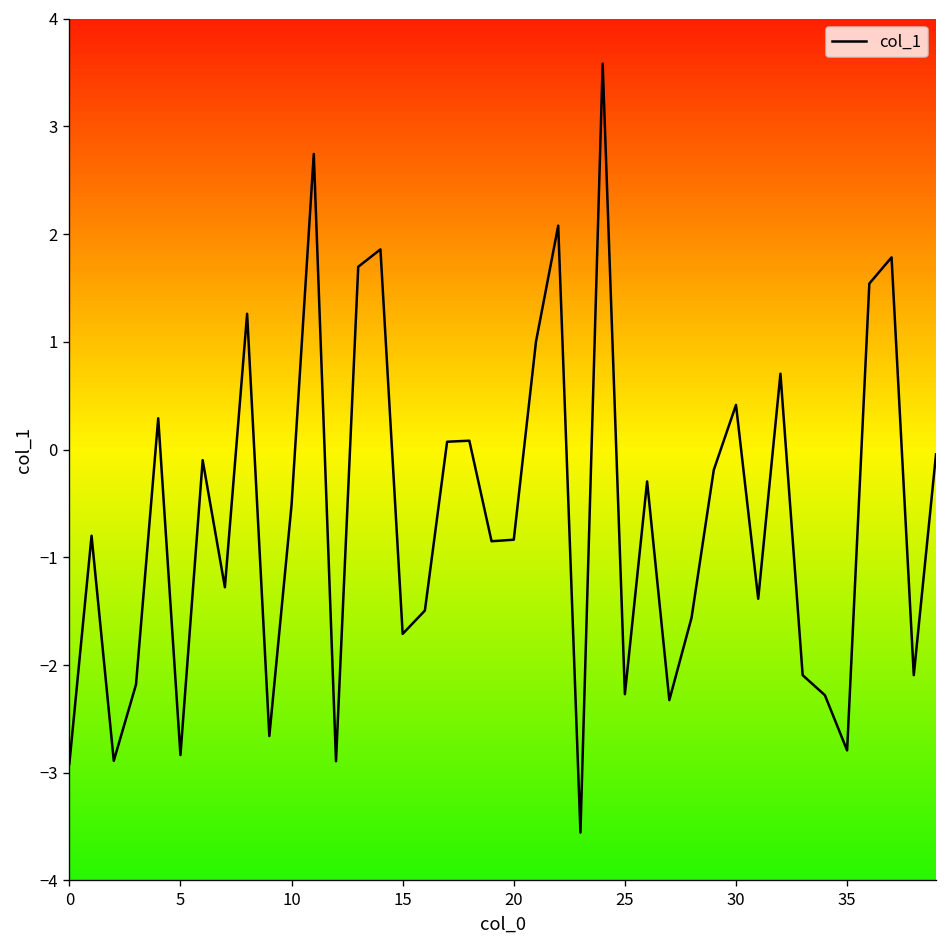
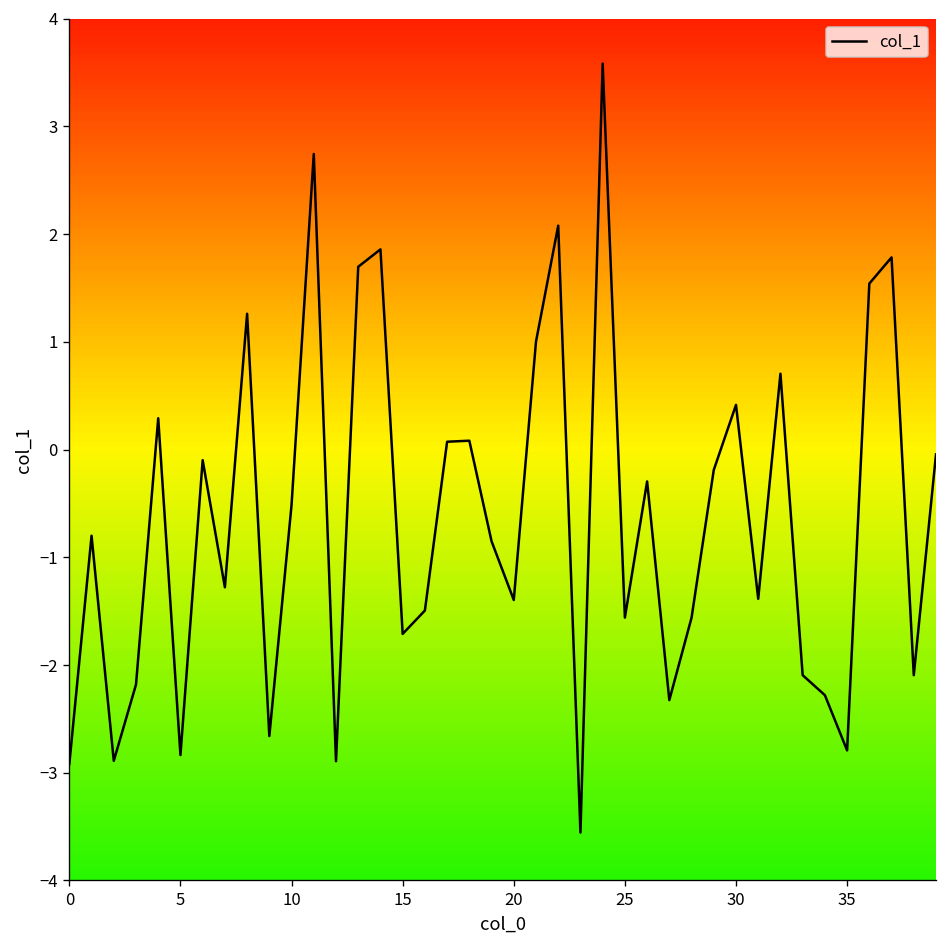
  {
    "0": -2.9,
    "5": -2.8,
    "10": -0.5,
    "15": -1.7,
-   "20": -0.8,
-   "25": -2.3,
+   "20": -1.4,
+   "25": -1.6,
    "30": 0.4,
    "35": -2.8
  }
